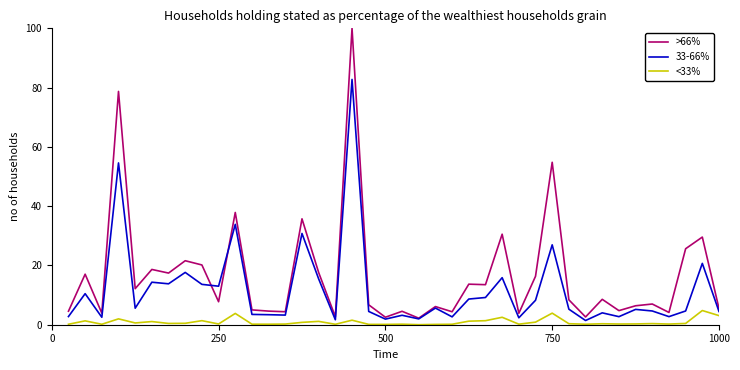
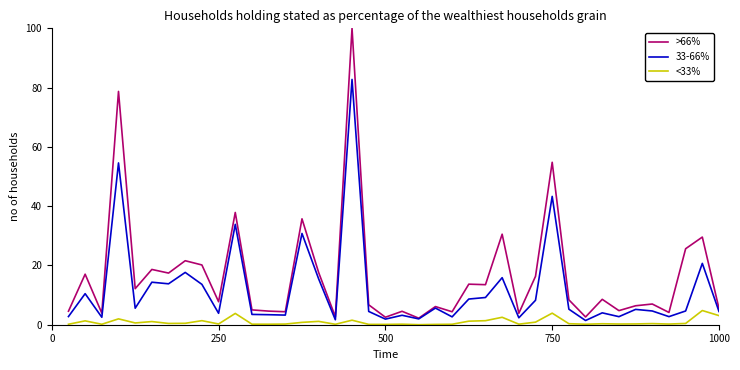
  {
    ">66%": {
      "250": 8,
      "750": 55,
      "1000": 5
    },
    "33-66%": {
-     "250": 13,
-     "750": 27,
+     "250": 4,
+     "750": 43,
      "1000": 4
    },
    "<33%": {
      "250": 0,
      "500": 0,
      "750": 4,
      "1000": 3
    }
  }
